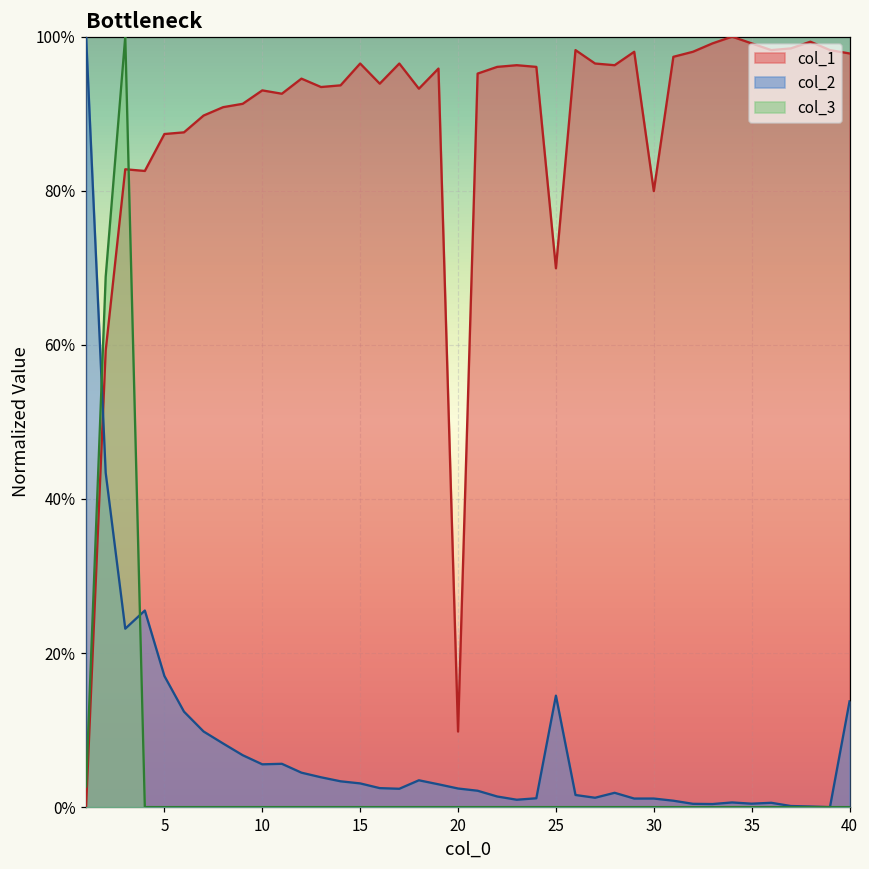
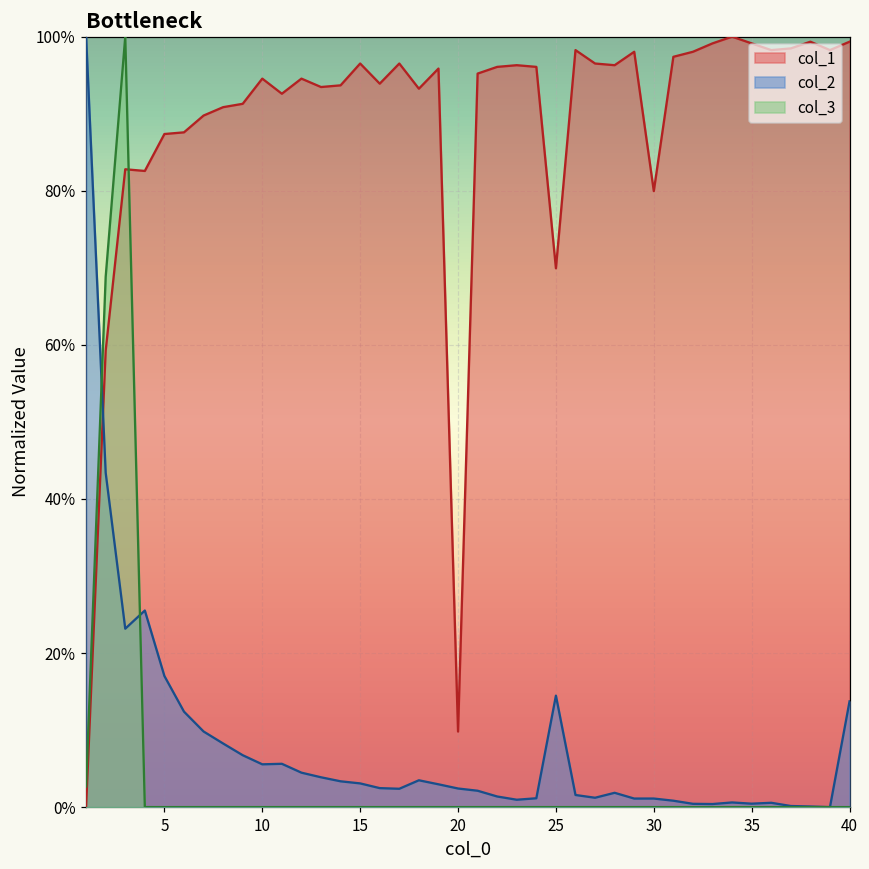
  {
    "col_1": {
      "5": "87%",
-     "10": "93%",
+     "10": "95%",
      "15": "97%",
      "20": "10%",
      "25": "70%",
      "30": "80%",
      "35": "99%",
-     "40": "98%"
+     "40": "99%"
    },
    "col_2": {
      "5": "17%",
      "10": "6%",
      "15": "3%",
      "20": "2%",
      "25": "14%",
      "30": "1%",
      "35": "0%",
      "40": "14%"
    },
    "col_3": {
      "5": "0%",
      "10": "0%",
      "15": "0%",
      "20": "0%",
      "25": "0%",
      "30": "0%",
      "35": "0%",
      "40": "0%"
    }
  }
